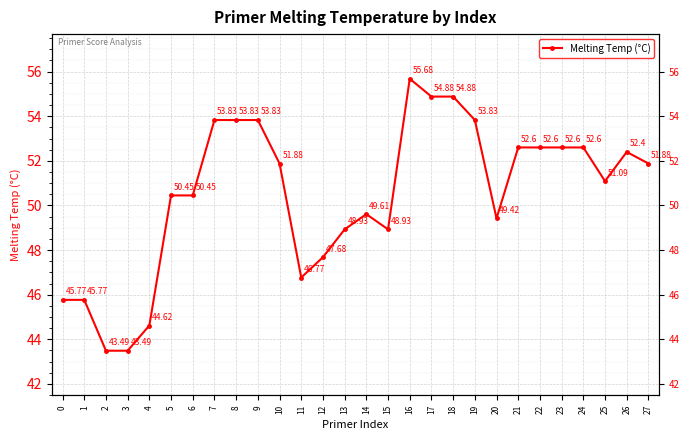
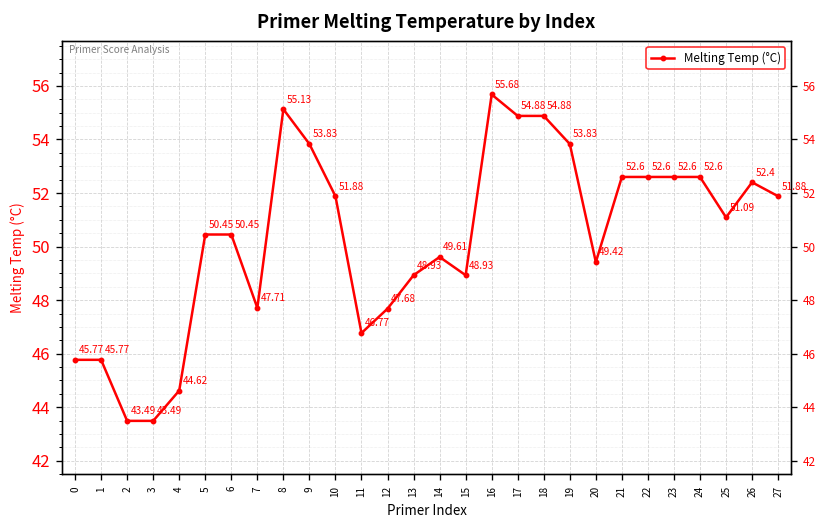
  {
    "1": 45.77,
    "3": 43.49,
    "4": 44.62,
    "6": 50.45,
-   "7": 53.83,
-   "8": 53.83,
+   "7": 47.71,
+   "8": 55.13,
    "9": 53.83,
    "10": 51.88,
    "11": 46.77,
    "12": 47.68,
    "13": 48.93,
    "14": 49.61,
    "15": 48.93,
    "16": 55.68,
    "18": 54.88,
    "19": 53.83,
    "20": 49.42,
    "21": 52.6,
    "22": 52.6,
    "23": 52.6,
    "24": 52.6,
    "25": 51.09,
    "26": 52.4,
    "27": 51.88
  }
